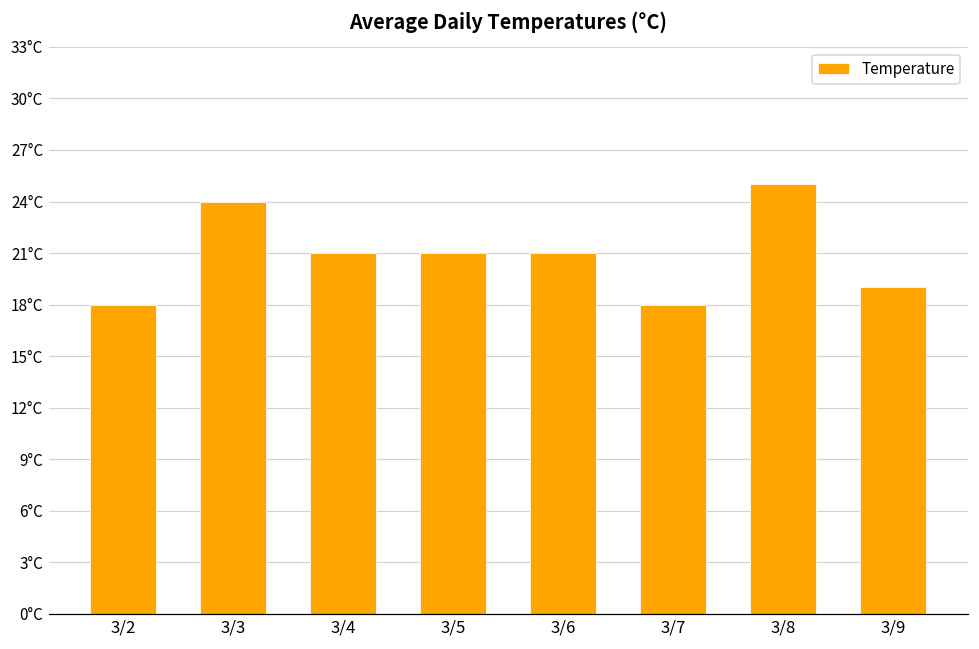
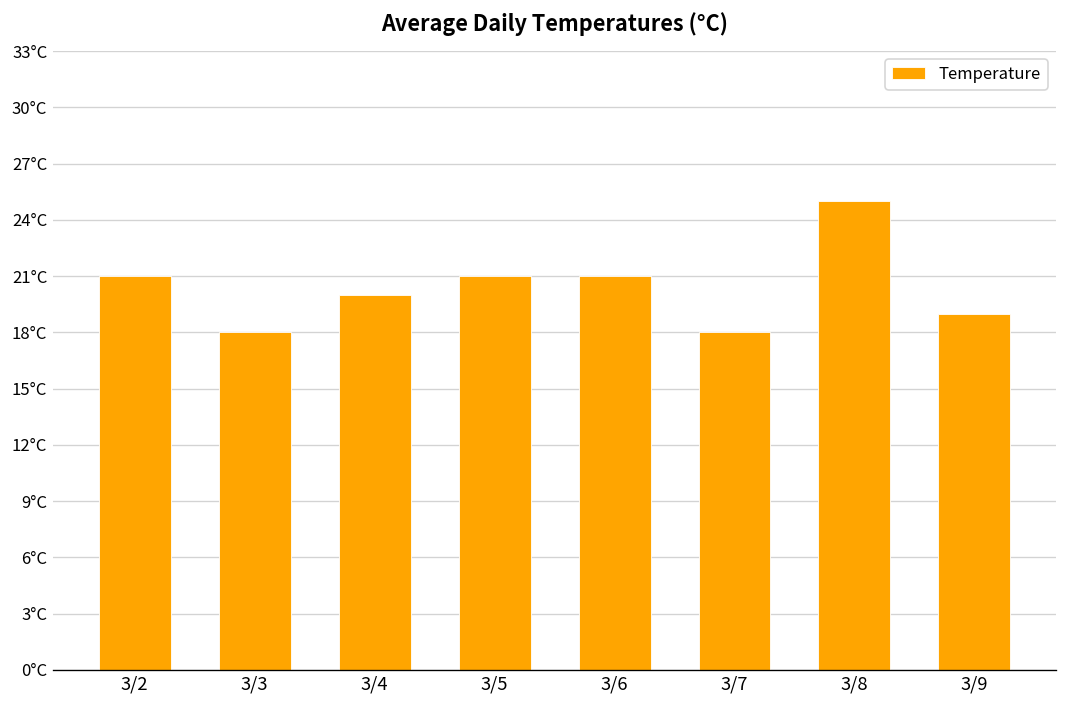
  {
-   "3/2": "18°C",
-   "3/3": "24°C",
-   "3/4": "21°C",
+   "3/2": "21°C",
+   "3/3": "18°C",
+   "3/4": "20°C",
    "3/5": "21°C",
    "3/6": "21°C",
    "3/7": "18°C",
    "3/8": "25°C",
    "3/9": "19°C"
  }
